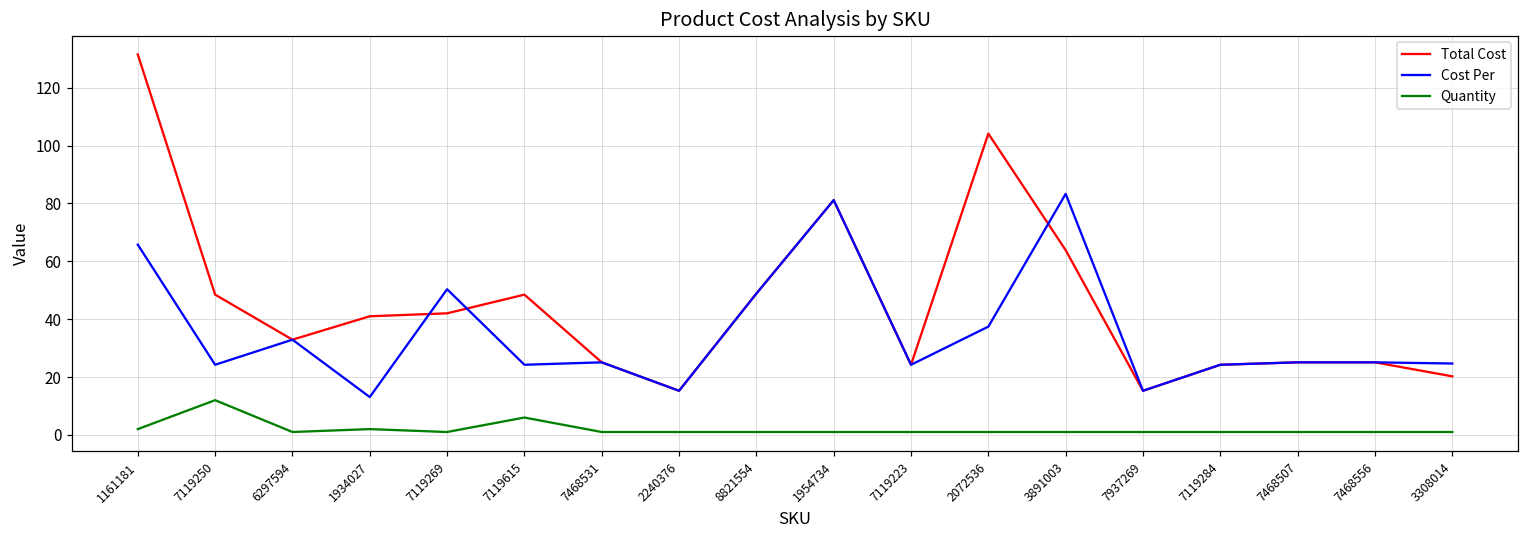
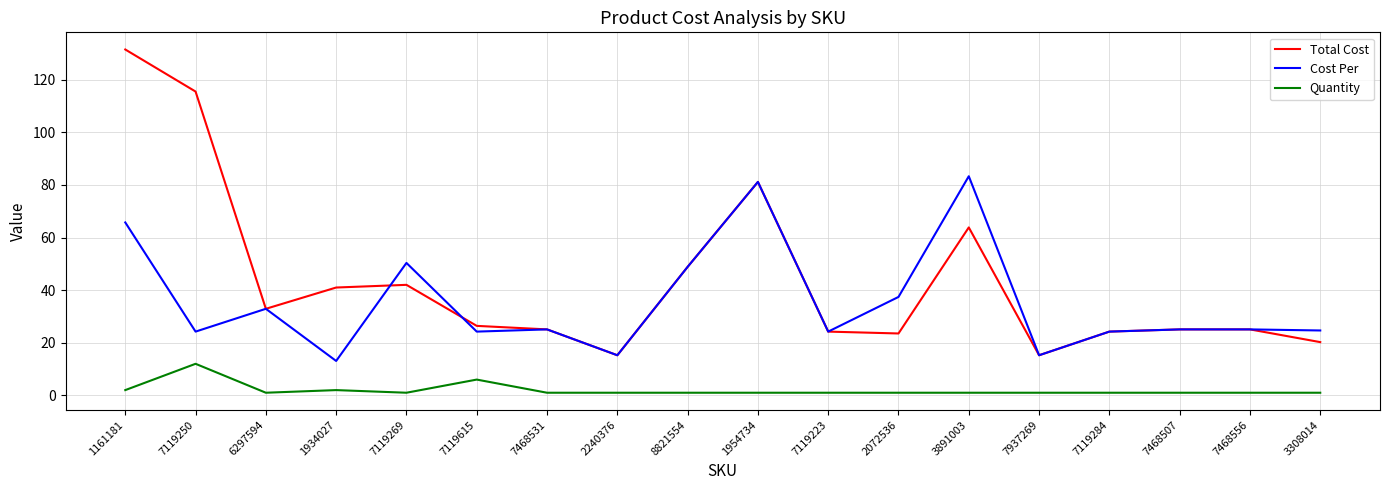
  {
    "Total Cost": {
      "1161181": 132,
-     "7119250": 48,
+     "7119250": 116,
      "1934027": 41,
      "7119269": 42,
-     "7119615": 48,
-     "2072536": 104,
+     "7119615": 26,
+     "2072536": 24,
      "3891003": 64,
      "3308014": 20
    },
    "Cost Per": {
      "1161181": 66,
      "7119250": 24,
      "1934027": 13,
      "7119269": 50,
      "7119615": 24,
      "2072536": 37,
      "3891003": 83,
      "3308014": 25
    },
    "Quantity": {
      "1161181": 2,
      "7119250": 12,
      "6297594": 1,
      "1934027": 2,
      "7119269": 1,
      "7119615": 6,
      "7468531": 1,
      "2240376": 1,
      "8821554": 1,
      "1954734": 1,
      "7119223": 1,
      "2072536": 1,
      "3891003": 1,
      "7937269": 1,
      "7119284": 1,
      "7468507": 1,
      "7468556": 1,
      "3308014": 1
    }
  }
